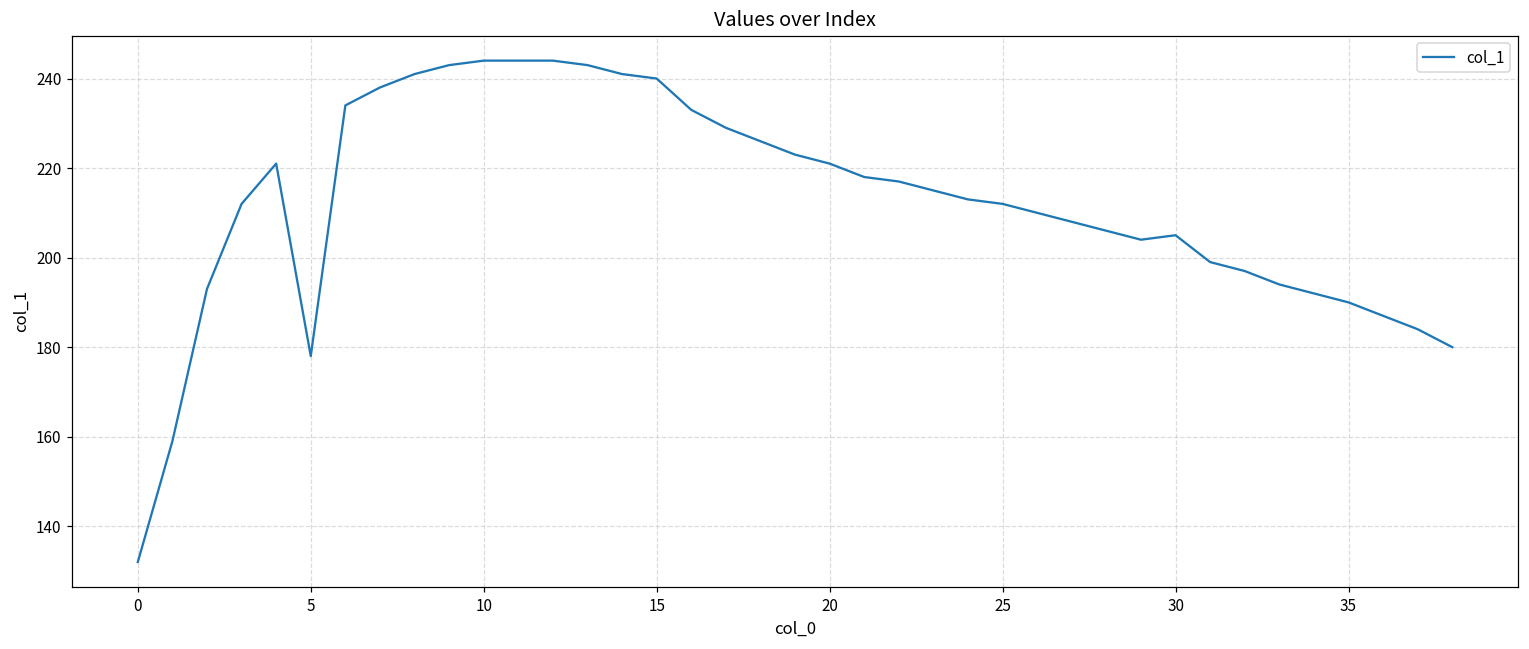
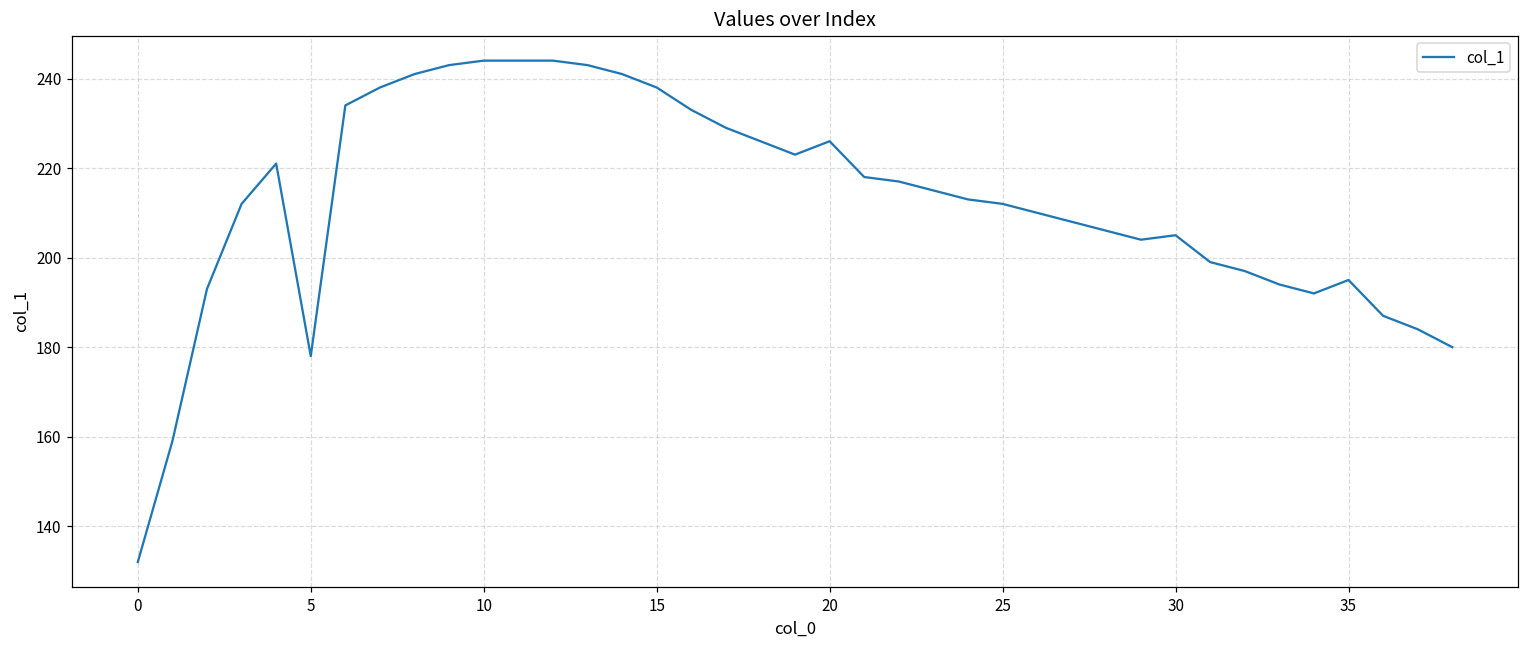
  {
    "0": 132,
    "5": 178,
    "10": 244,
-   "15": 240,
-   "20": 221,
+   "15": 238,
+   "20": 226,
    "25": 212,
    "30": 205,
-   "35": 190
+   "35": 195
  }
